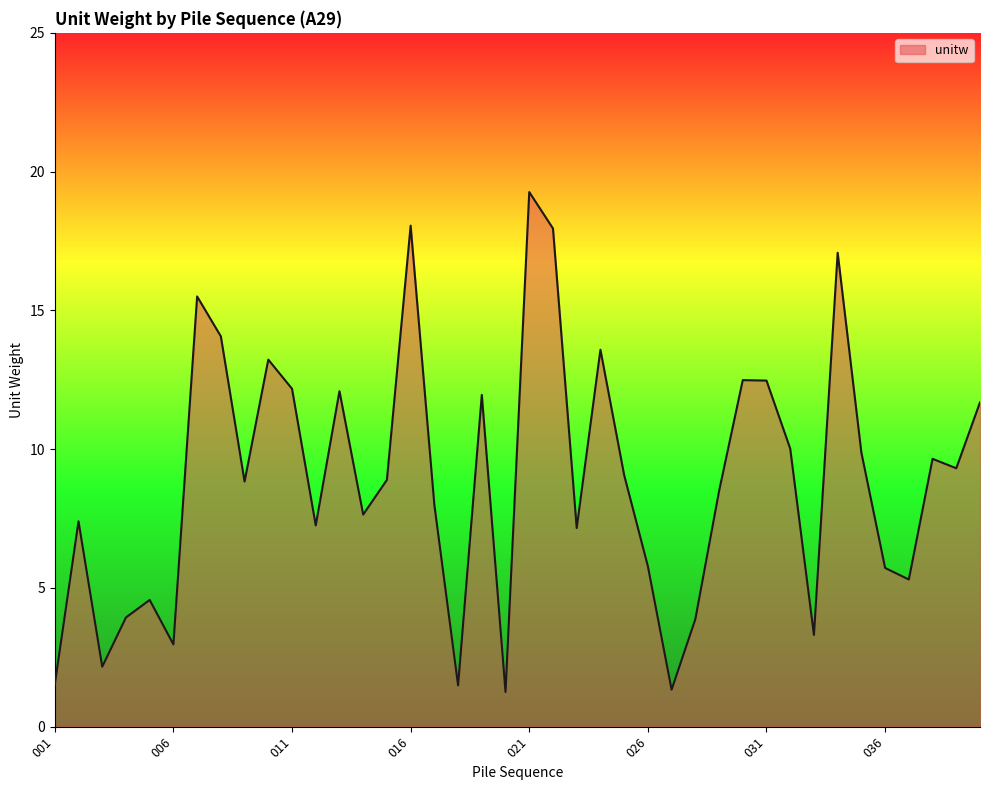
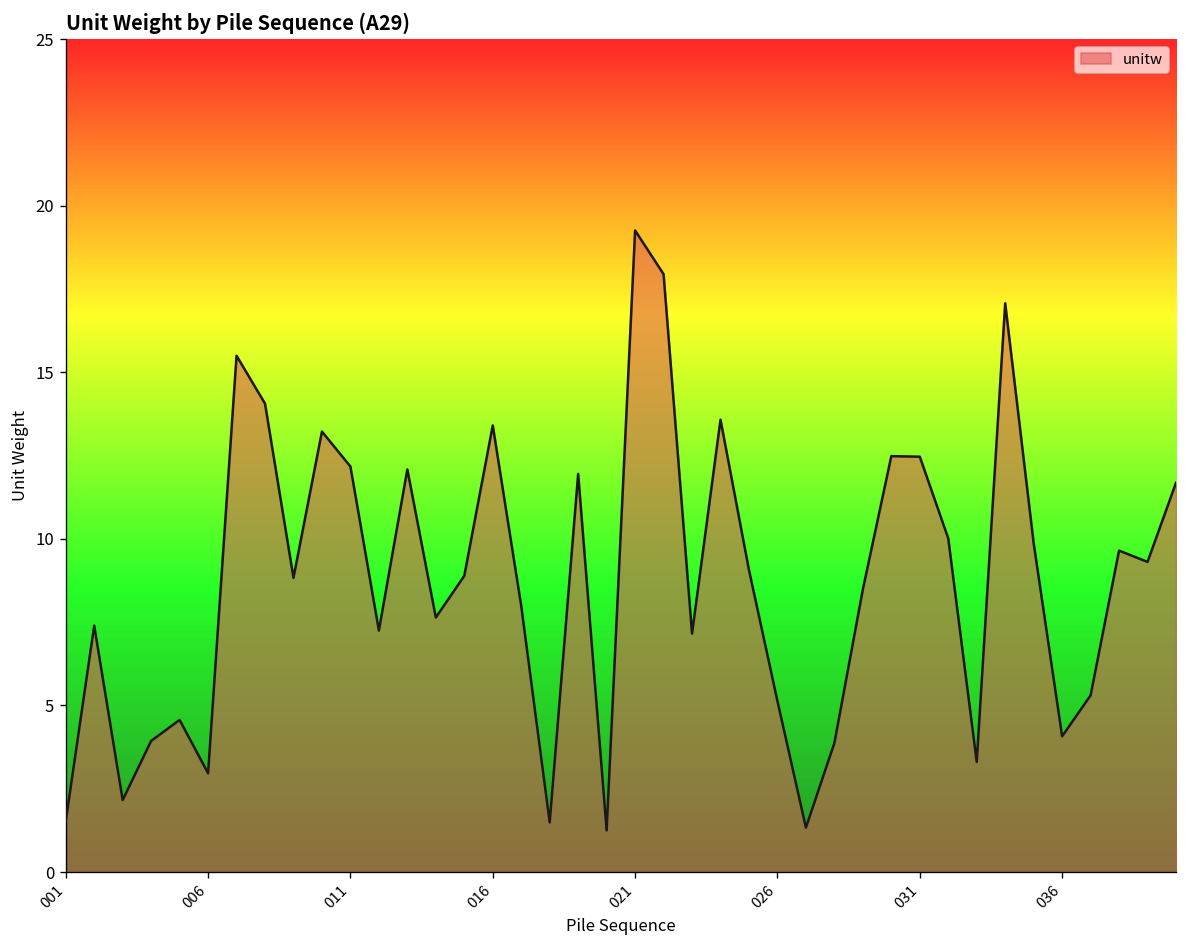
  {
    "001": 1.5,
    "006": 3.0,
    "011": 12.2,
-   "016": 18.1,
+   "016": 13.4,
    "021": 19.3,
-   "026": 5.8,
+   "026": 5.1,
    "031": 12.5,
-   "036": 5.7
+   "036": 4.1
  }
